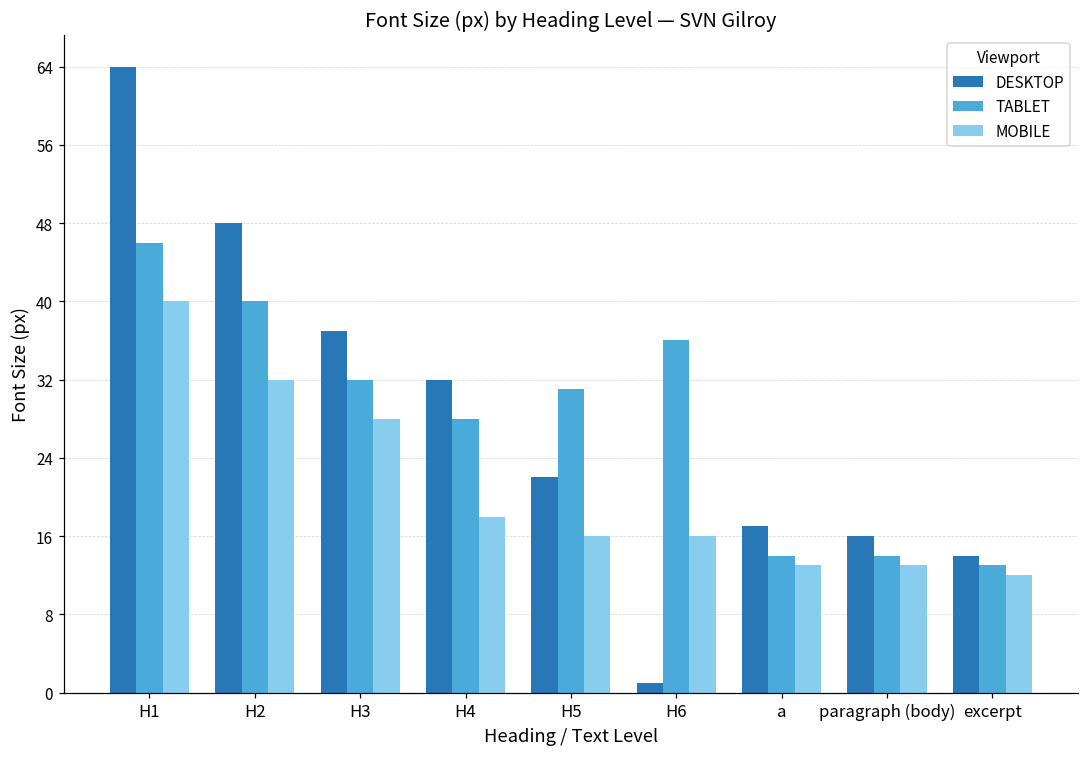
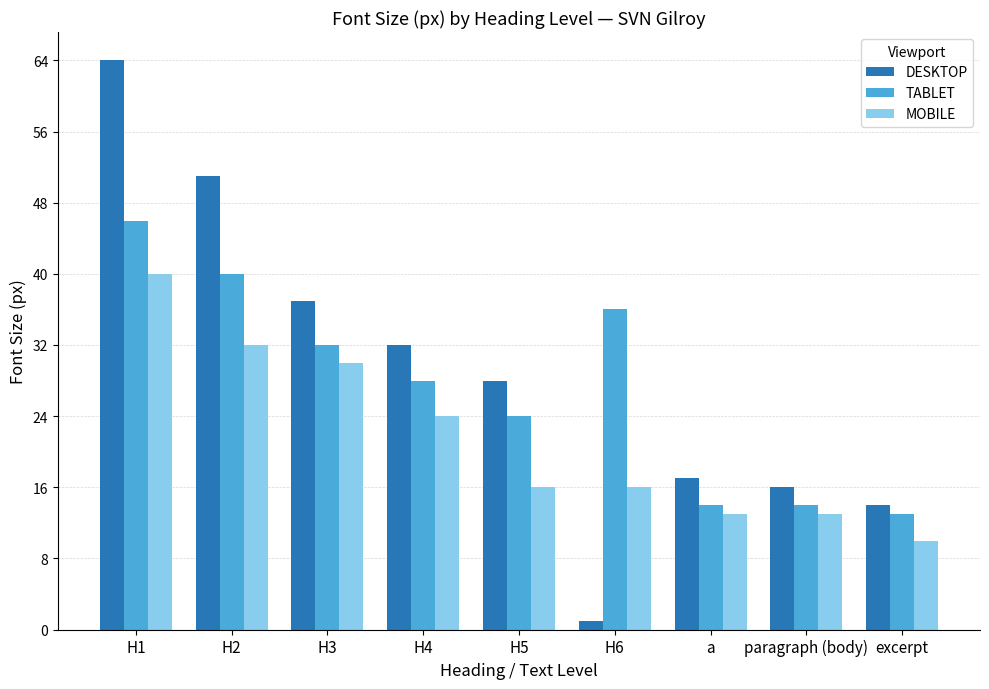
  {
    "DESKTOP": {
      "H1": 64,
-     "H2": 48,
+     "H2": 51,
      "H3": 37,
      "H4": 32,
-     "H5": 22,
+     "H5": 28,
      "H6": 1,
      "a": 17,
      "paragraph (body)": 16,
      "excerpt": 14
    },
    "TABLET": {
      "H1": 46,
      "H2": 40,
      "H3": 32,
      "H4": 28,
-     "H5": 31,
+     "H5": 24,
      "H6": 36,
      "a": 14,
      "paragraph (body)": 14,
      "excerpt": 13
    },
    "MOBILE": {
      "H1": 40,
      "H2": 32,
-     "H3": 28,
-     "H4": 18,
+     "H3": 30,
+     "H4": 24,
      "H5": 16,
      "H6": 16,
      "a": 13,
      "paragraph (body)": 13,
-     "excerpt": 12
+     "excerpt": 10
    }
  }
